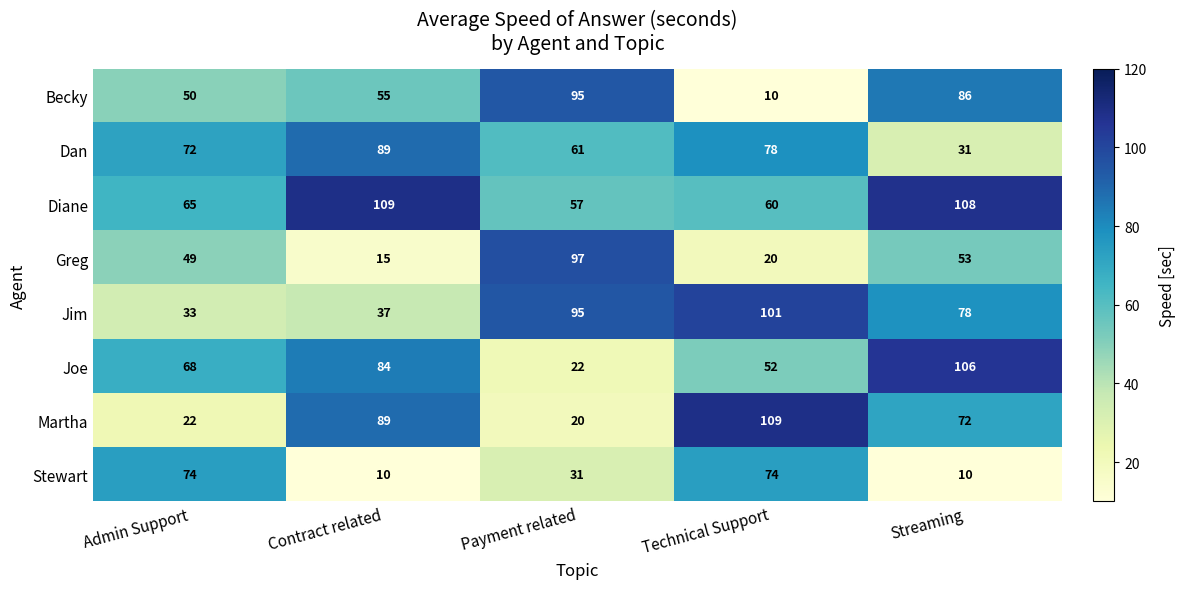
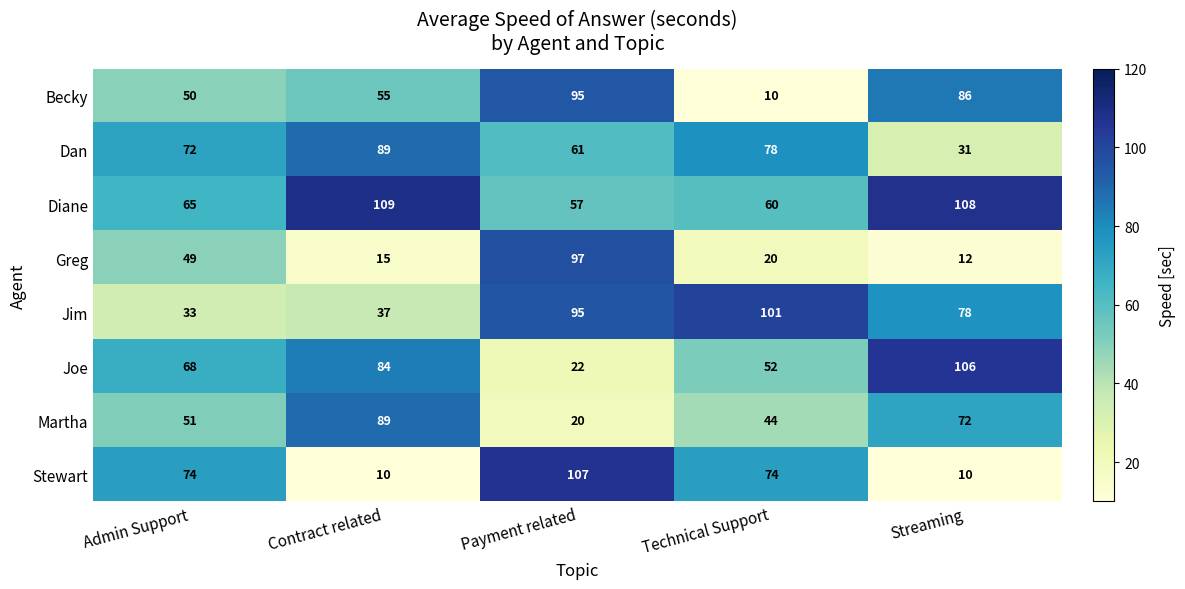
  {
    "Becky": {
      "Admin Support": 50,
      "Contract related": 55,
      "Payment related": 95,
      "Technical Support": 10,
      "Streaming": 86
    },
    "Dan": {
      "Admin Support": 72,
      "Contract related": 89,
      "Payment related": 61,
      "Technical Support": 78,
      "Streaming": 31
    },
    "Diane": {
      "Admin Support": 65,
      "Contract related": 109,
      "Payment related": 57,
      "Technical Support": 60,
      "Streaming": 108
    },
    "Greg": {
      "Admin Support": 49,
      "Contract related": 15,
      "Payment related": 97,
      "Technical Support": 20,
-     "Streaming": 53
+     "Streaming": 12
    },
    "Jim": {
      "Admin Support": 33,
      "Contract related": 37,
      "Payment related": 95,
      "Technical Support": 101,
      "Streaming": 78
    },
    "Joe": {
      "Admin Support": 68,
      "Contract related": 84,
      "Payment related": 22,
      "Technical Support": 52,
      "Streaming": 106
    },
    "Martha": {
-     "Admin Support": 22,
+     "Admin Support": 51,
      "Contract related": 89,
      "Payment related": 20,
-     "Technical Support": 109,
+     "Technical Support": 44,
      "Streaming": 72
    },
    "Stewart": {
      "Admin Support": 74,
      "Contract related": 10,
-     "Payment related": 31,
+     "Payment related": 107,
      "Technical Support": 74,
      "Streaming": 10
    }
  }
